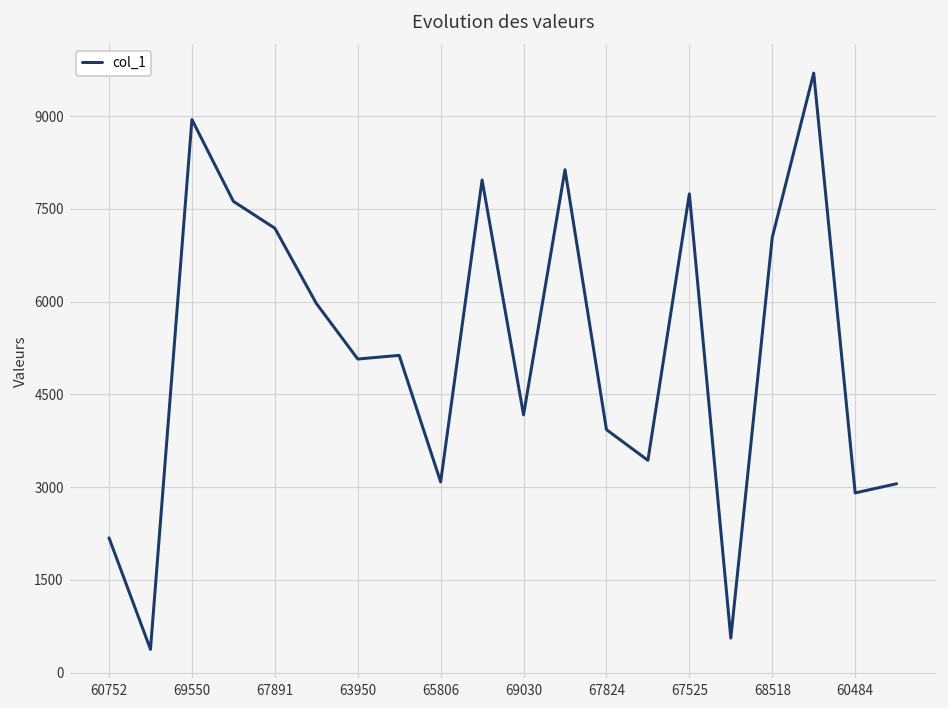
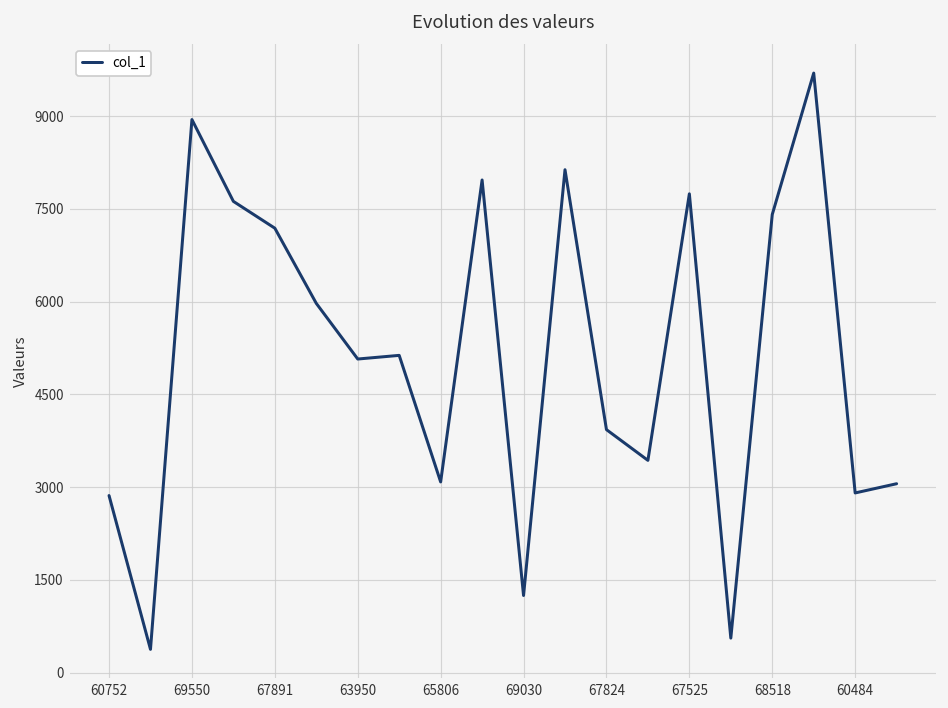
  {
-   "60752": 2200,
+   "60752": 2900,
    "69550": 8900,
    "67891": 7200,
    "63950": 5100,
    "65806": 3100,
-   "69030": 4200,
+   "69030": 1200,
    "67824": 3900,
    "67525": 7700,
-   "68518": 7000,
+   "68518": 7400,
    "60484": 2900
  }
